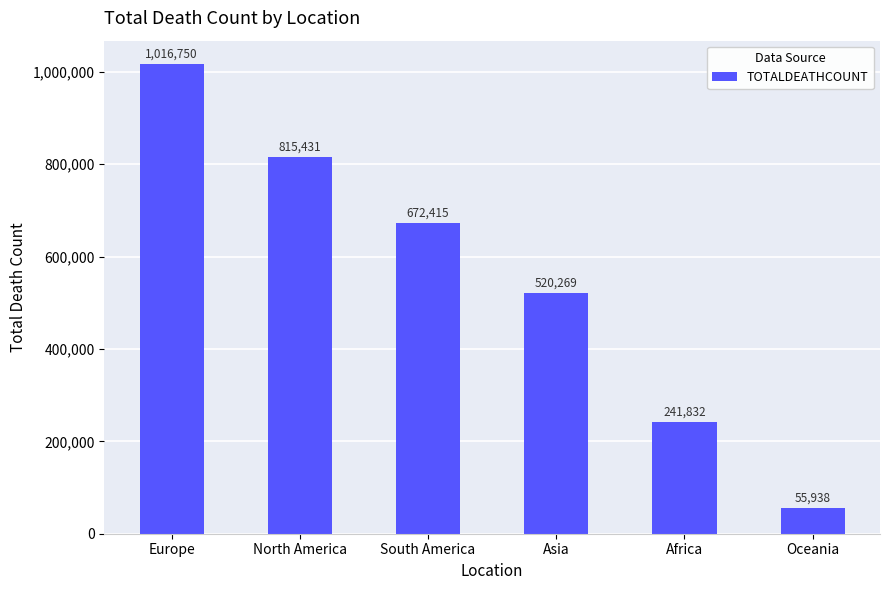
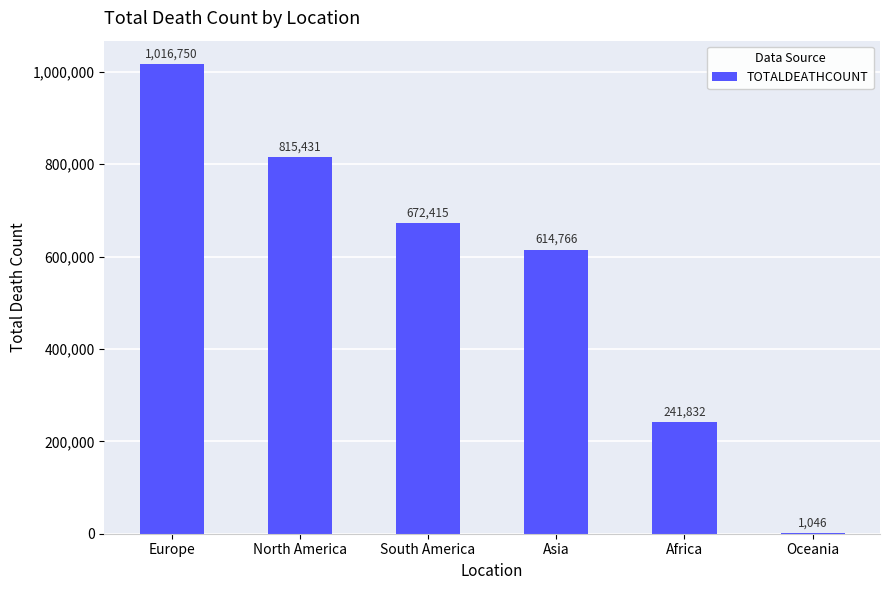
  {
    "Europe": "1,016,750",
    "North America": "815,431",
    "South America": "672,415",
-   "Asia": "520,269",
+   "Asia": "614,766",
    "Africa": "241,832",
-   "Oceania": "55,938"
+   "Oceania": "1,046"
  }
